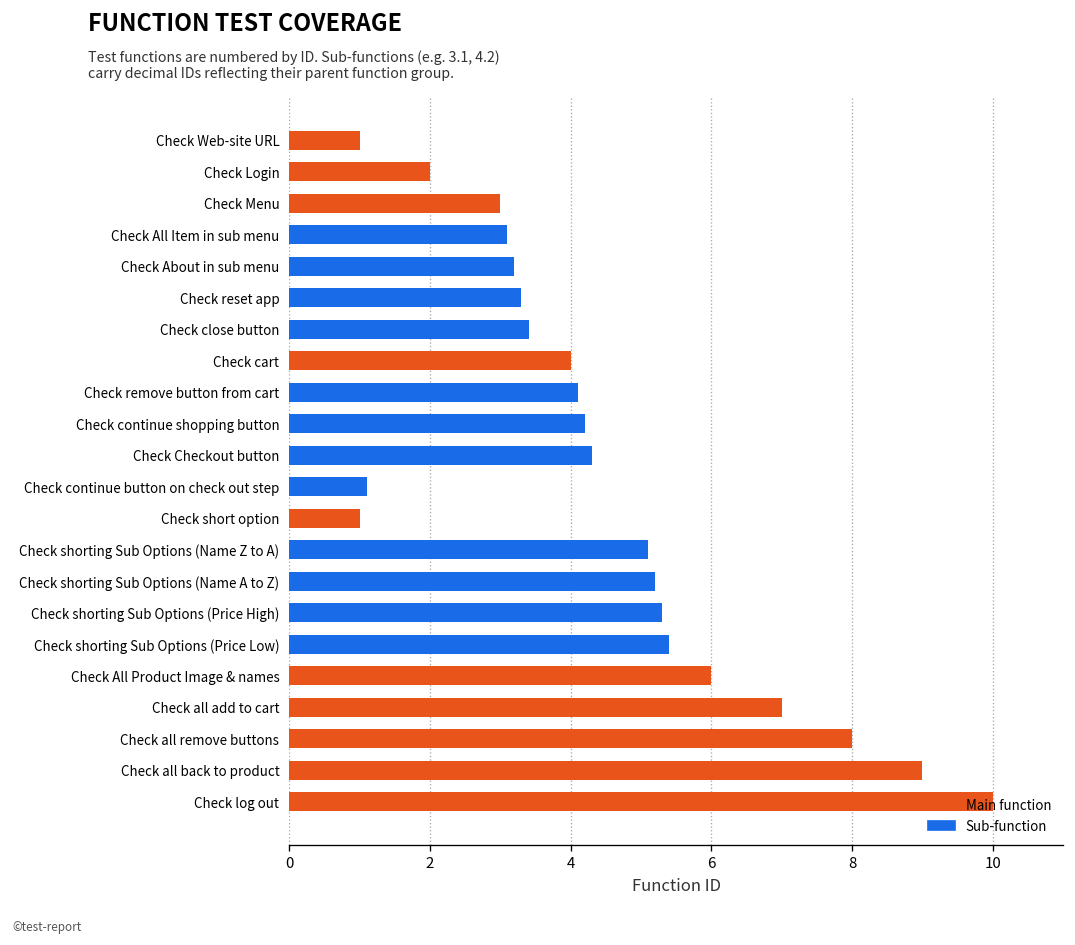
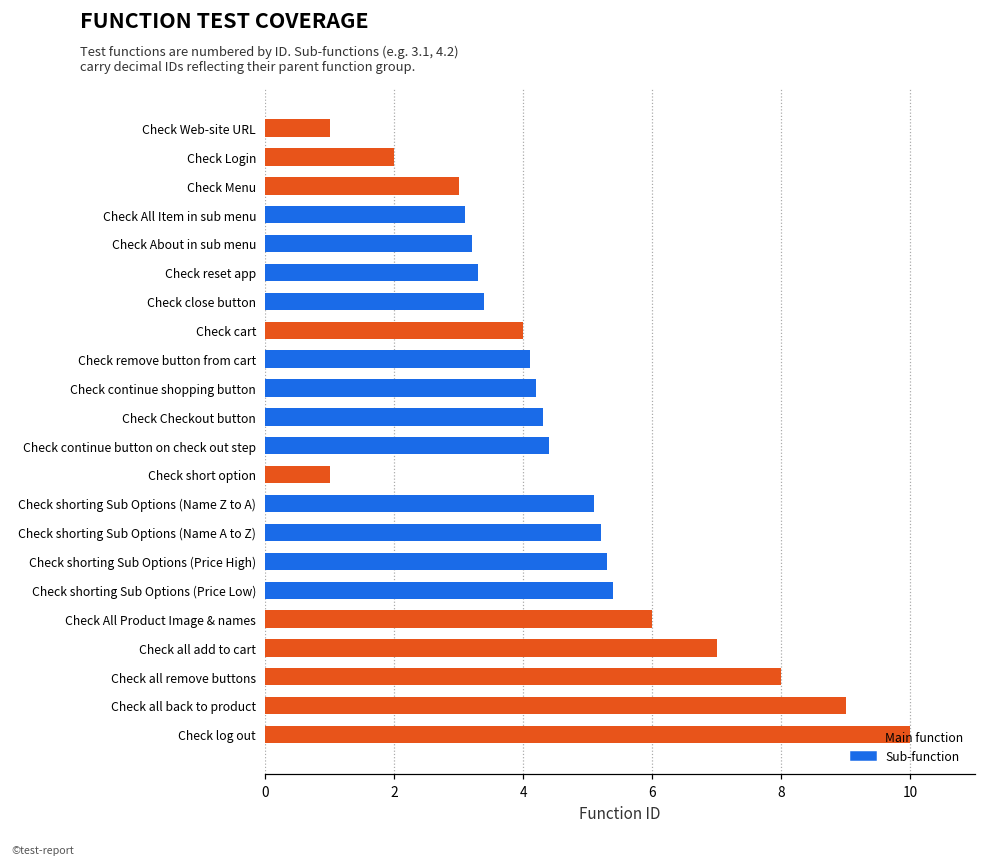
  {
    "Check Web-site URL": 1.0,
    "Check Login": 2.0,
    "Check Menu": 3.0,
    "Check All Item in sub menu": 3.1,
    "Check About in sub menu": 3.2,
    "Check reset app": 3.3,
    "Check close button": 3.4,
    "Check cart": 4.0,
    "Check remove button from cart": 4.1,
    "Check continue shopping button": 4.2,
    "Check Checkout button": 4.3,
-   "Check continue button on check out step": 1.1,
+   "Check continue button on check out step": 4.4,
    "Check short option": 1.0,
    "Check shorting Sub Options (Name Z to A)": 5.1,
    "Check shorting Sub Options (Name A to Z)": 5.2,
    "Check shorting Sub Options (Price High)": 5.3,
    "Check shorting Sub Options (Price Low)": 5.4,
    "Check All Product Image & names": 6.0,
    "Check all add to cart": 7.0,
    "Check all remove buttons": 8.0,
    "Check all back to product": 9.0,
    "Check log out": 10.0
  }
